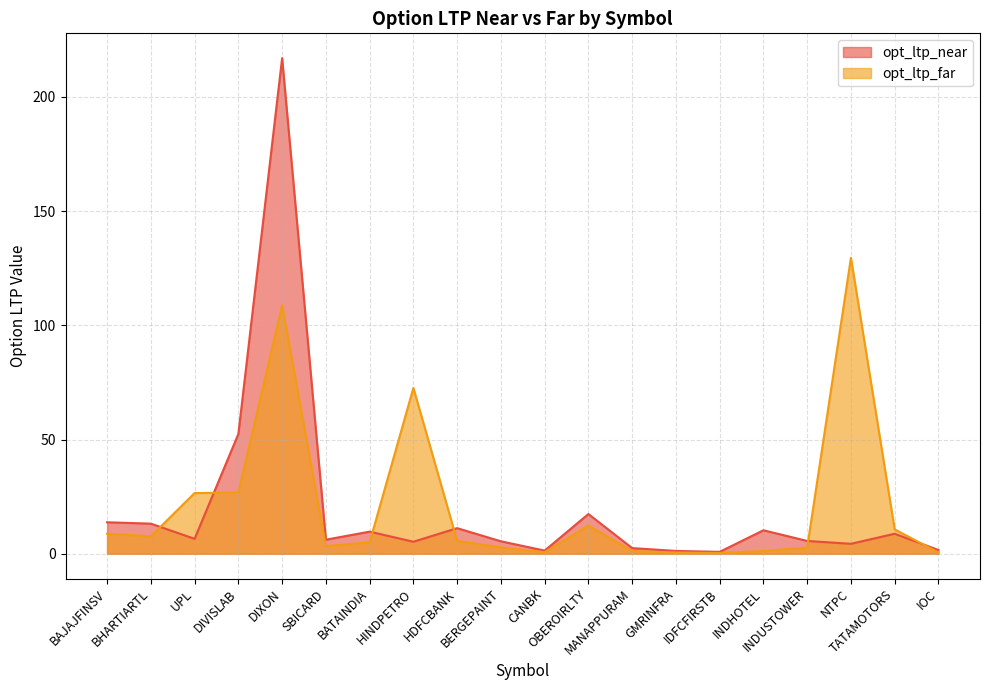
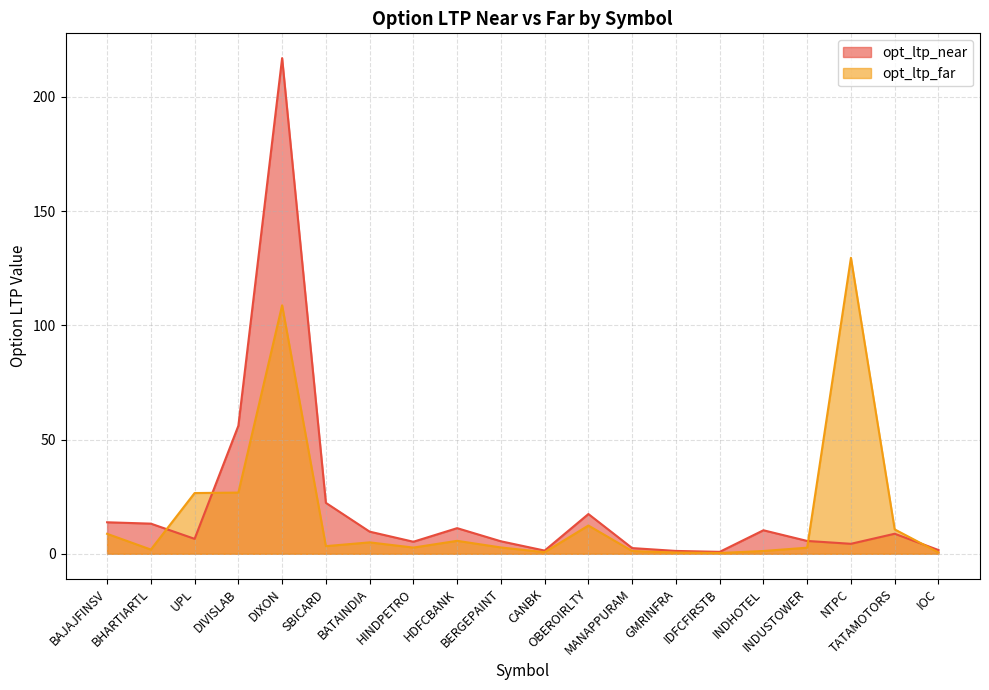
  {
    "opt_ltp_near": {
      "BAJAJFINSV": 14,
      "BHARTIARTL": 13,
      "UPL": 7,
-     "DIVISLAB": 52,
+     "DIVISLAB": 56,
      "DIXON": 217,
-     "SBICARD": 6,
+     "SBICARD": 22,
      "BATAINDIA": 10,
      "HINDPETRO": 5,
      "HDFCBANK": 11,
      "BERGEPAINT": 5,
      "OBEROIRLTY": 17,
      "MANAPPURAM": 2,
      "INDHOTEL": 10,
      "INDUSTOWER": 6,
      "NTPC": 4,
      "TATAMOTORS": 9
    },
    "opt_ltp_far": {
      "BAJAJFINSV": 9,
-     "BHARTIARTL": 8,
+     "BHARTIARTL": 2,
      "UPL": 27,
      "DIVISLAB": 27,
      "DIXON": 109,
      "SBICARD": 3,
      "BATAINDIA": 5,
-     "HINDPETRO": 73,
+     "HINDPETRO": 3,
      "HDFCBANK": 6,
      "BERGEPAINT": 3,
      "OBEROIRLTY": 12,
      "MANAPPURAM": 1,
      "INDHOTEL": 1,
      "INDUSTOWER": 3,
      "NTPC": 130,
      "TATAMOTORS": 11
    }
  }
